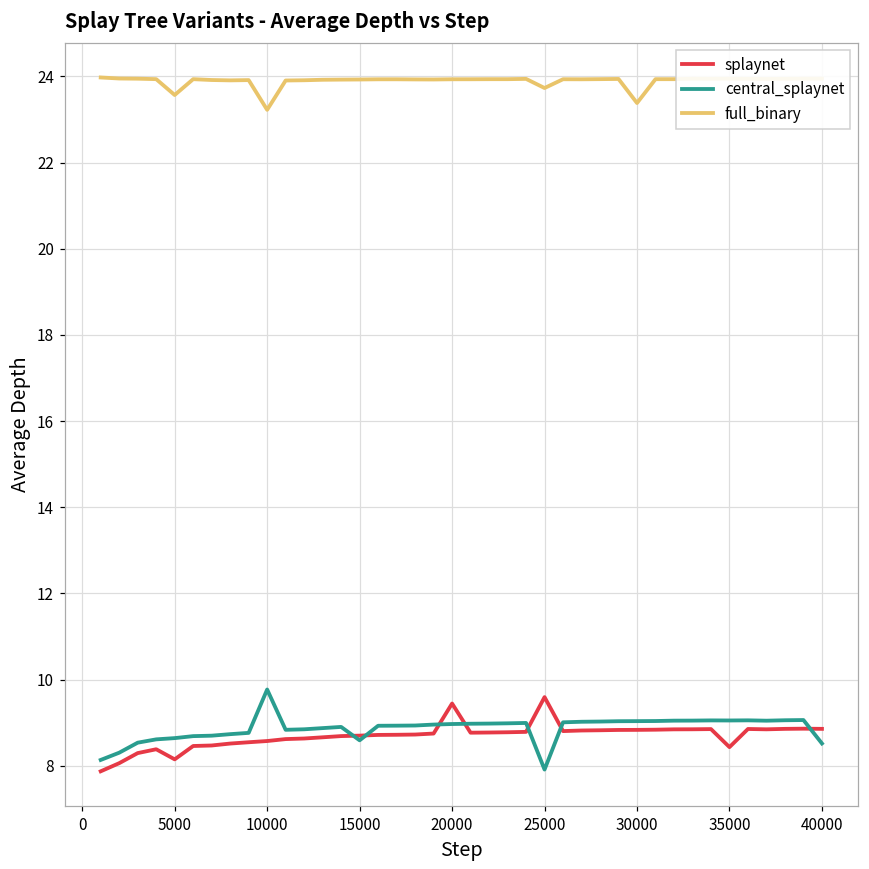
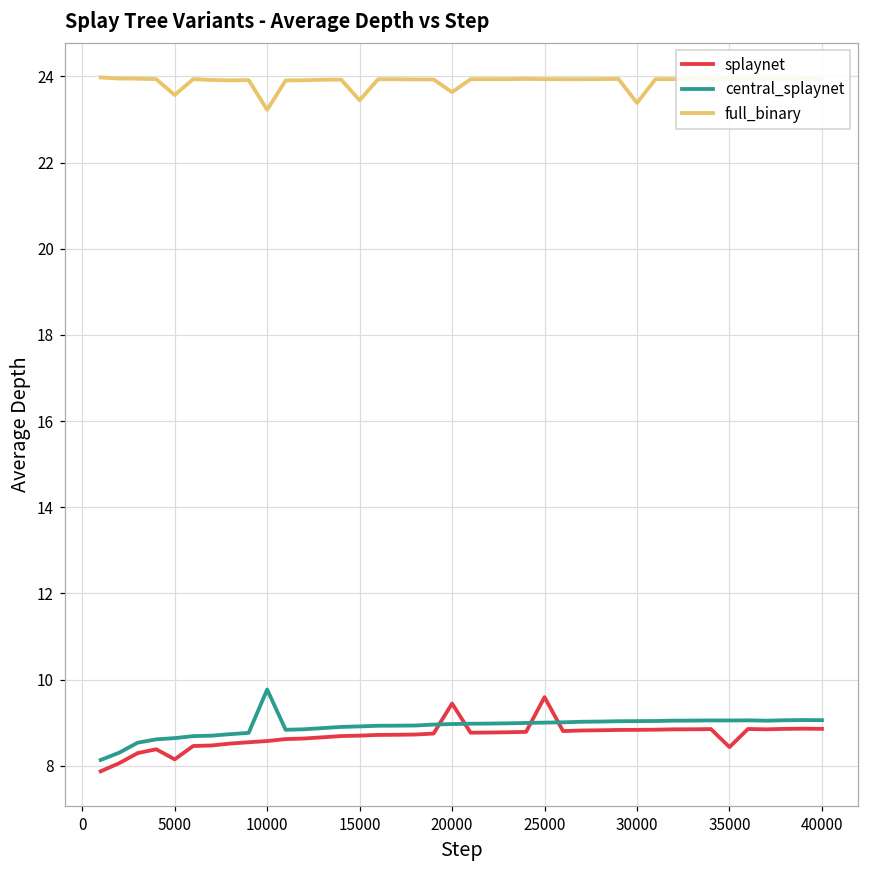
  {
    "splaynet": {
      "5000": 8.1,
      "10000": 8.6,
      "15000": 8.7,
      "20000": 9.4,
      "25000": 9.6,
      "30000": 8.8,
      "35000": 8.4,
      "40000": 8.9
    },
    "central_splaynet": {
      "5000": 8.6,
      "10000": 9.8,
-     "15000": 8.6,
+     "15000": 8.9,
      "20000": 9.0,
-     "25000": 7.9,
+     "25000": 9.0,
      "30000": 9.0,
      "35000": 9.0,
-     "40000": 8.5
+     "40000": 9.1
    },
    "full_binary": {
      "5000": 23.6,
      "10000": 23.2,
-     "15000": 23.9,
-     "20000": 23.9,
-     "25000": 23.7,
+     "15000": 23.4,
+     "20000": 23.6,
+     "25000": 23.9,
      "30000": 23.4
    }
  }
